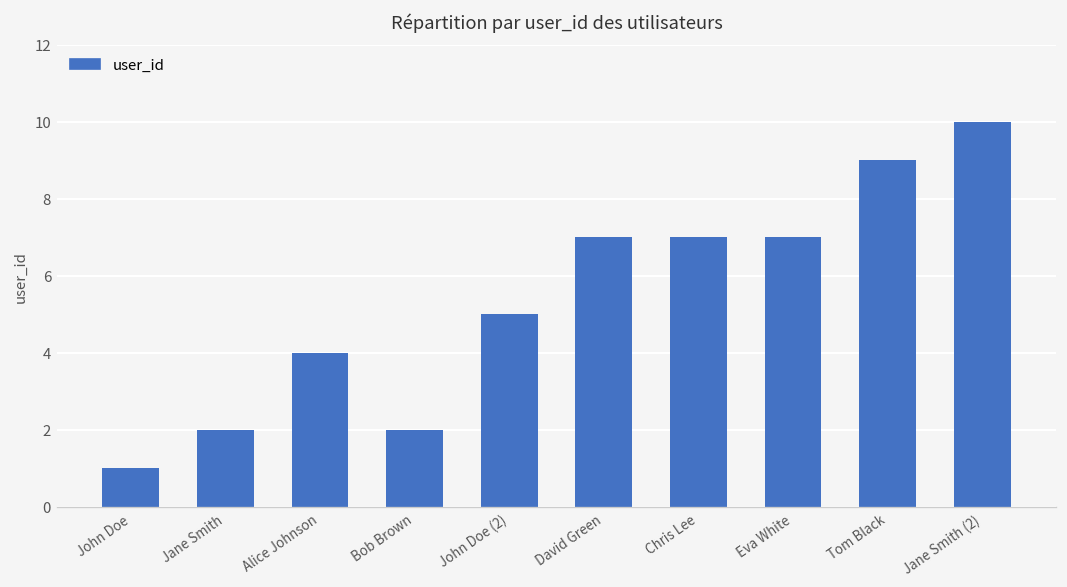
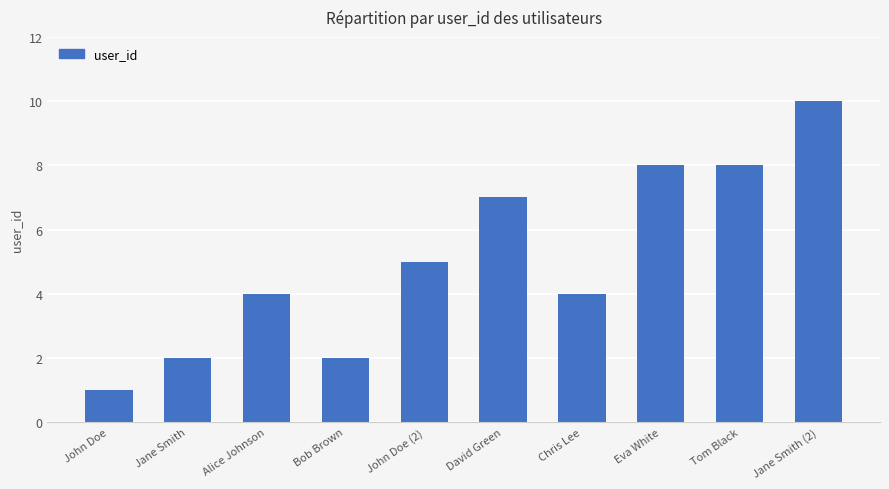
  {
    "John Doe": 1,
    "Jane Smith": 2,
    "Alice Johnson": 4,
    "Bob Brown": 2,
    "John Doe (2)": 5,
    "David Green": 7,
-   "Chris Lee": 7,
-   "Eva White": 7,
-   "Tom Black": 9,
+   "Chris Lee": 4,
+   "Eva White": 8,
+   "Tom Black": 8,
    "Jane Smith (2)": 10
  }
